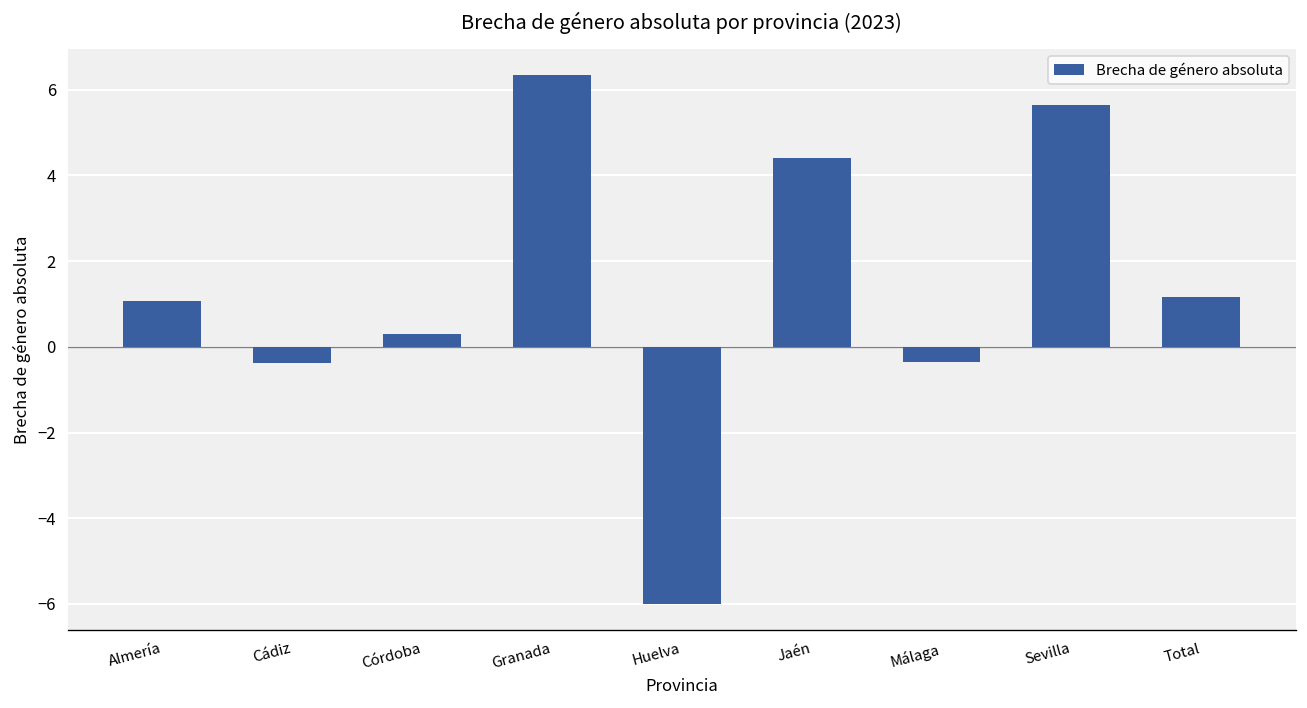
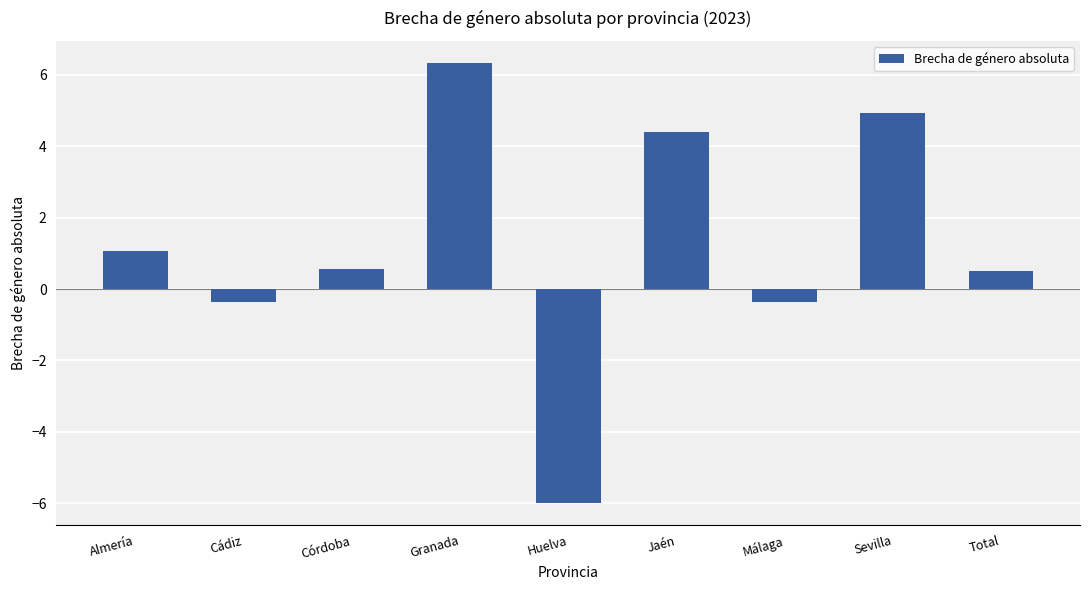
  {
    "Almería": 1.1,
    "Cádiz": -0.4,
-   "Córdoba": 0.3,
+   "Córdoba": 0.6,
    "Granada": 6.3,
    "Huelva": -6.0,
    "Jaén": 4.4,
    "Málaga": -0.4,
-   "Sevilla": 5.6,
-   "Total": 1.2
+   "Sevilla": 4.9,
+   "Total": 0.5
  }
